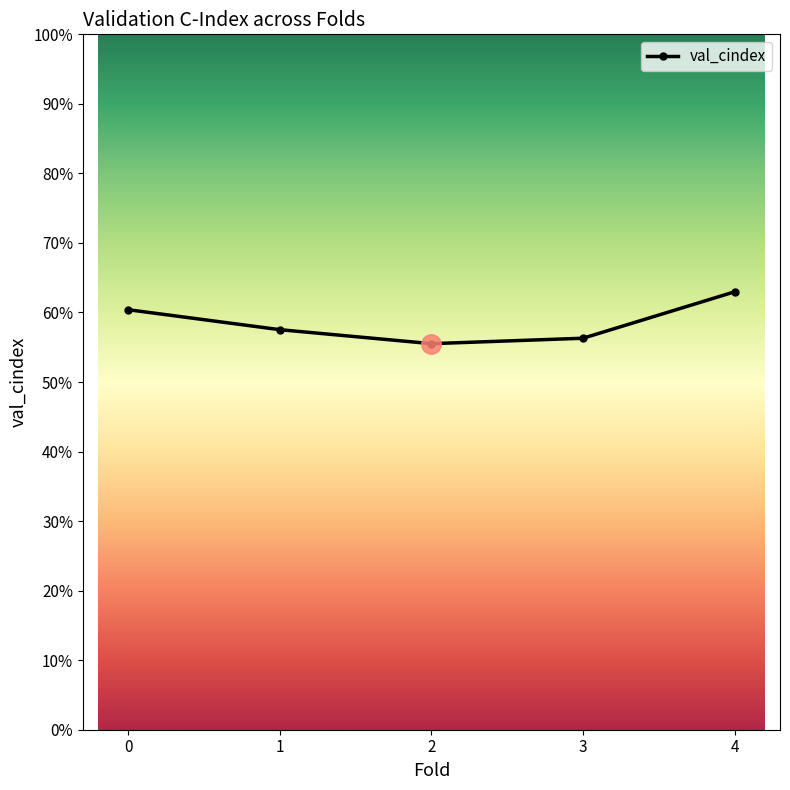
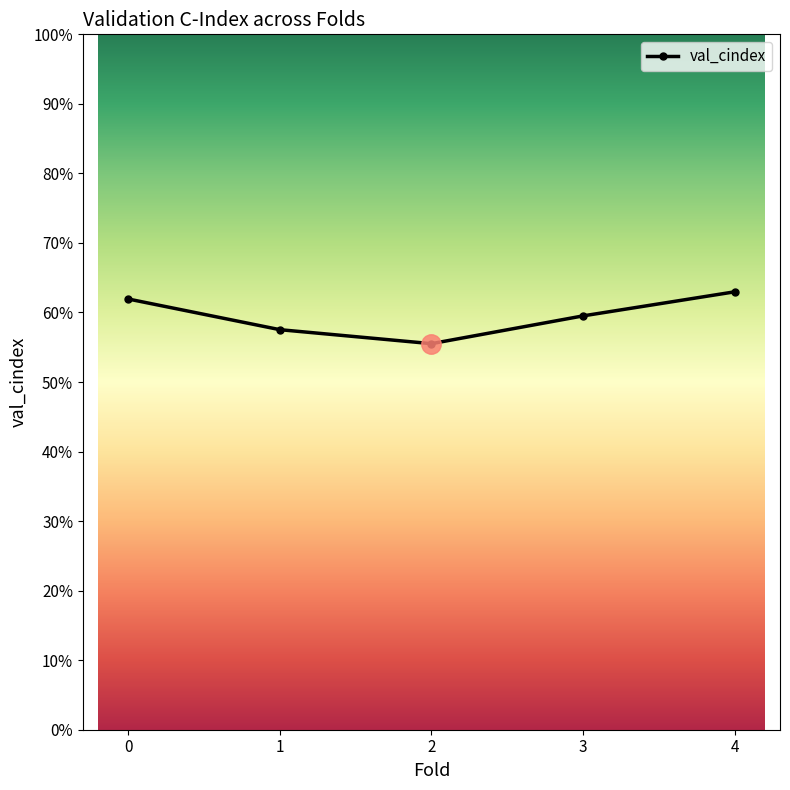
  {
    "val_cindex": {
-     "0": "60%",
+     "0": "62%",
      "1": "58%",
-     "3": "56%",
+     "3": "60%",
      "4": "63%"
    }
  }
